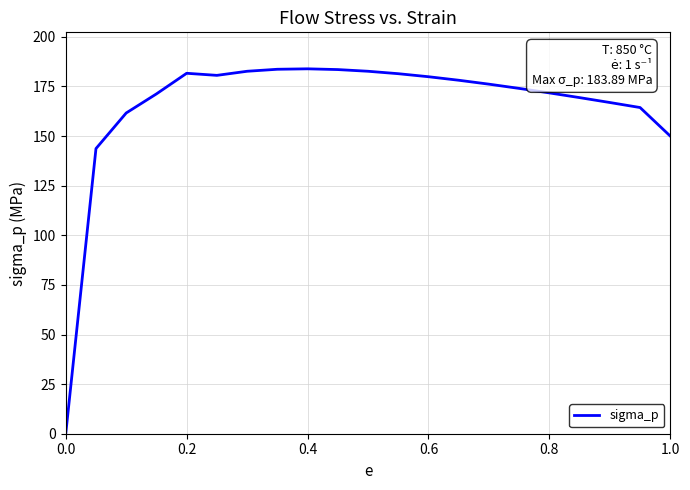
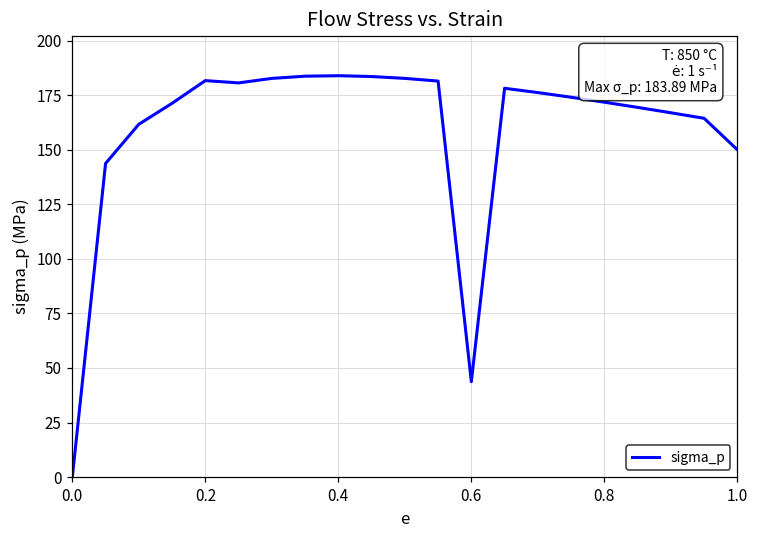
  {
    "0.0": 0,
    "0.2": 182,
    "0.4": 184,
-   "0.6": 180,
+   "0.6": 44,
    "1.0": 150
  }
